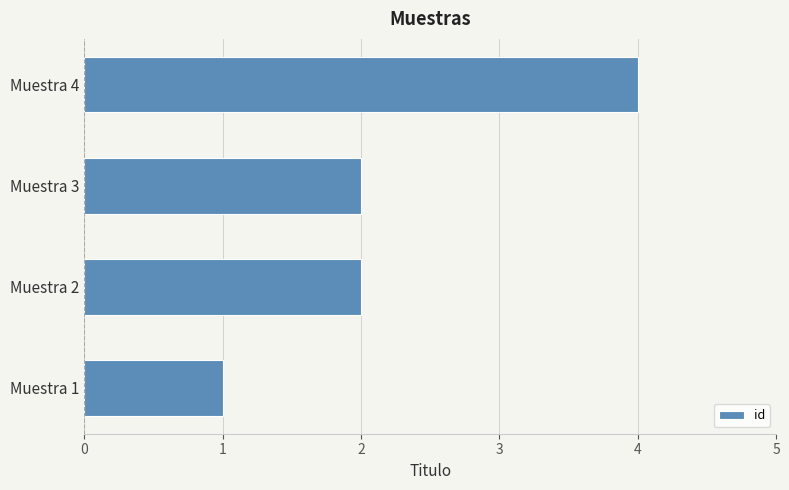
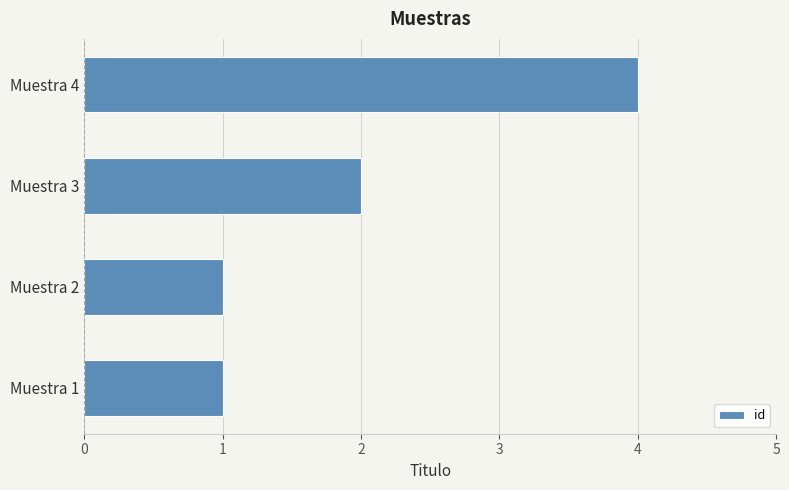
  {
    "Muestra 4": 4,
    "Muestra 3": 2,
-   "Muestra 2": 2,
+   "Muestra 2": 1,
    "Muestra 1": 1
  }
